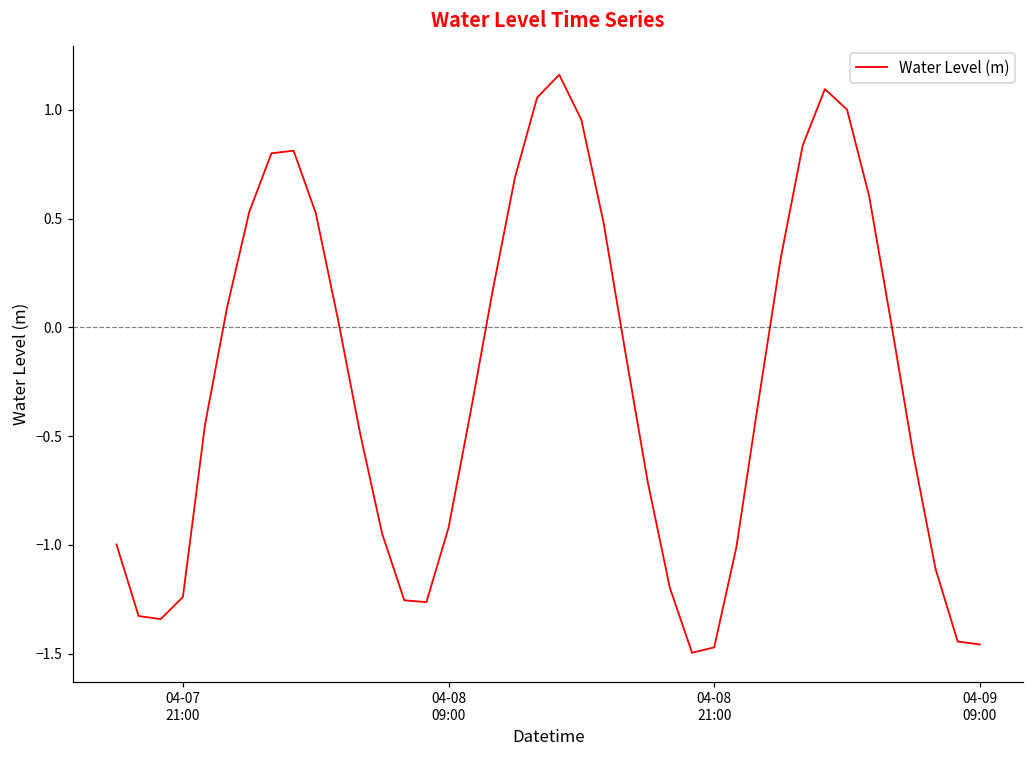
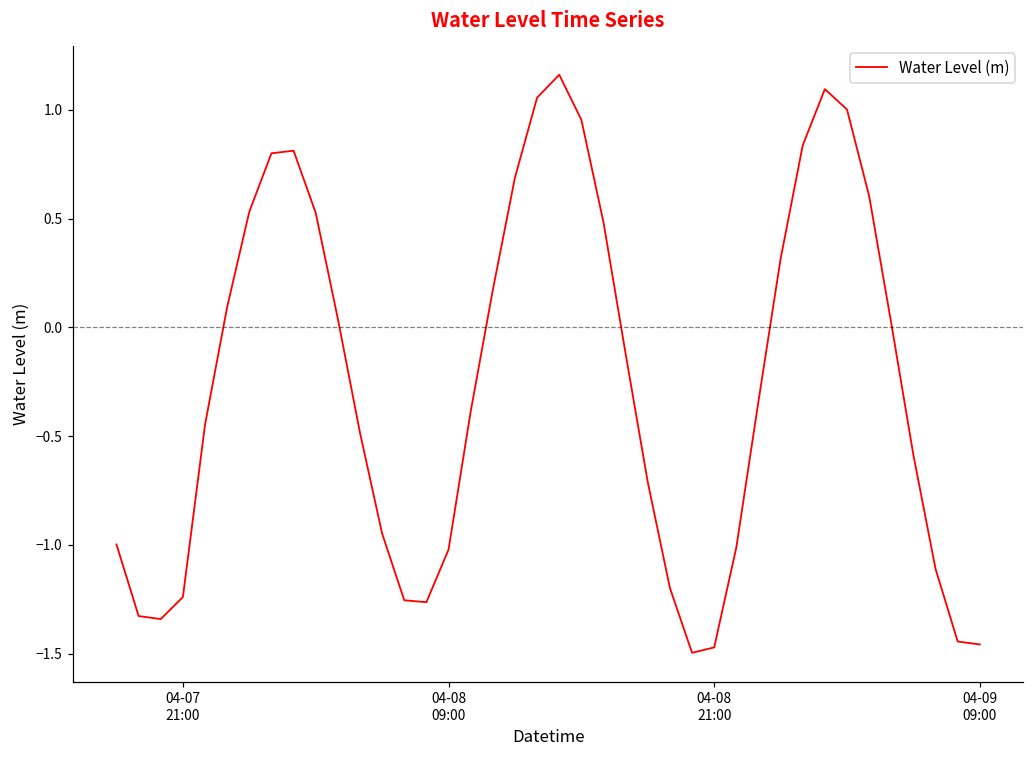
  {
    "04-07 21:00": -1.24,
-   "04-08 09:00": -0.92,
+   "04-08 09:00": -1.02,
    "04-08 21:00": -1.47,
    "04-09 09:00": -1.46
  }
